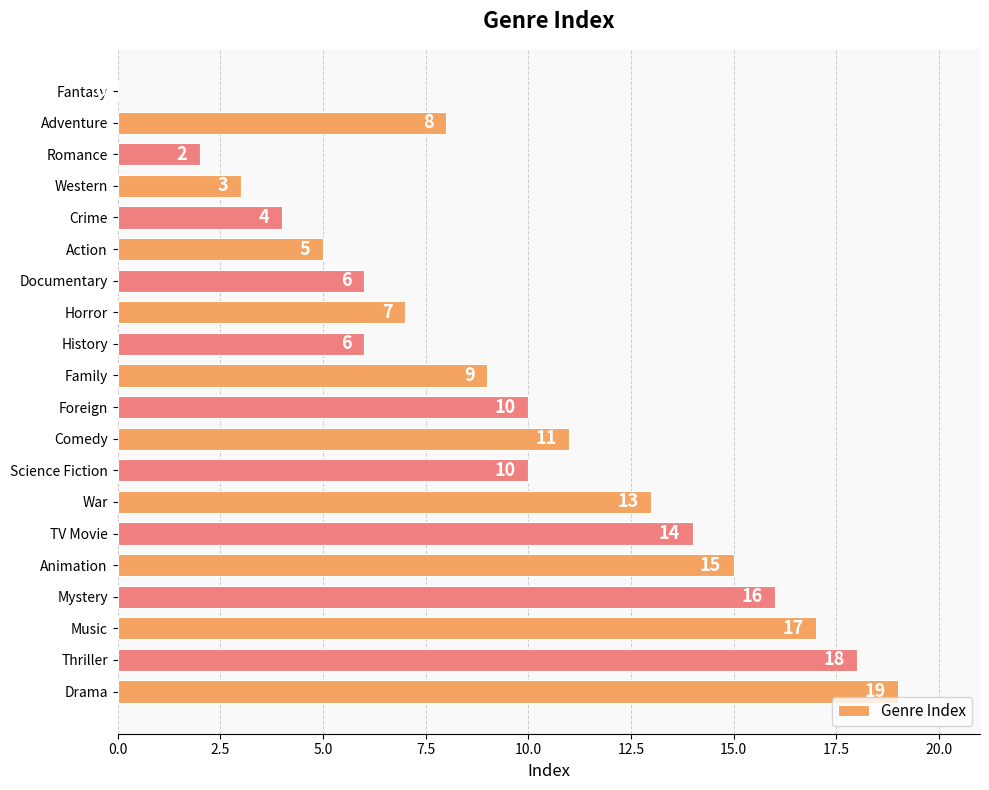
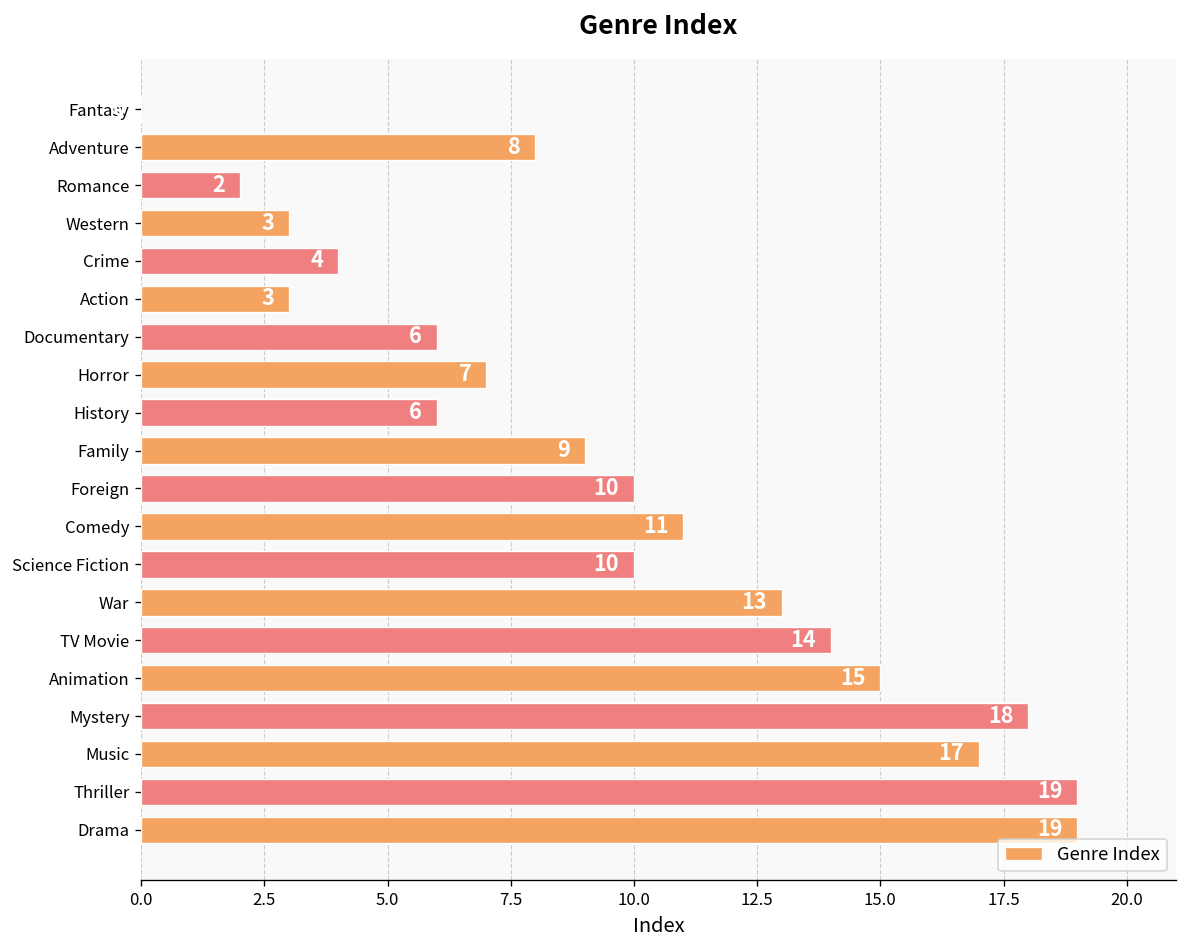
  {
    "Adventure": 8,
    "Romance": 2,
    "Western": 3,
    "Crime": 4,
-   "Action": 5,
+   "Action": 3,
    "Documentary": 6,
    "Horror": 7,
    "History": 6,
    "Family": 9,
    "Foreign": 10,
    "Comedy": 11,
    "Science Fiction": 10,
    "War": 13,
    "TV Movie": 14,
    "Animation": 15,
-   "Mystery": 16,
+   "Mystery": 18,
    "Music": 17,
-   "Thriller": 18
+   "Thriller": 19
  }
